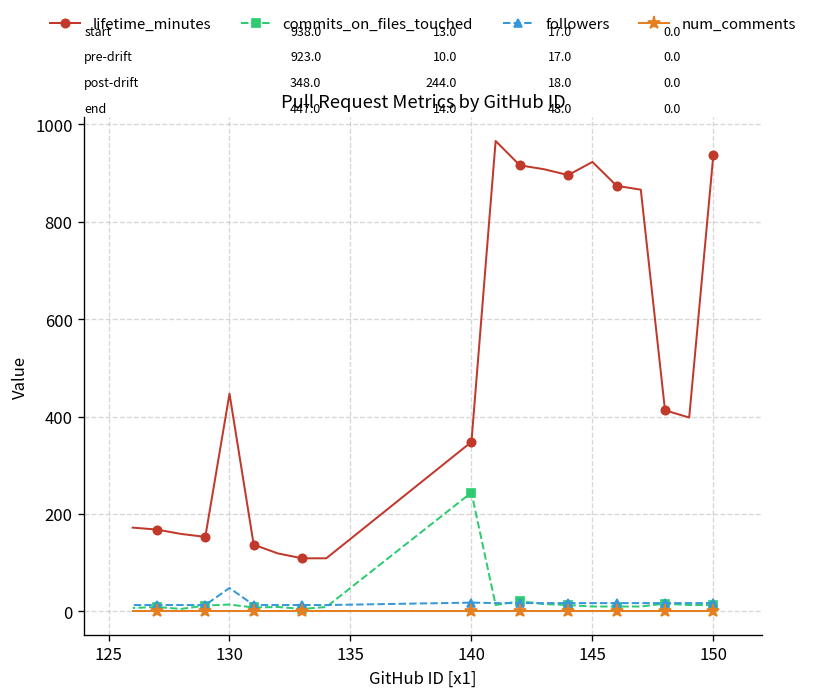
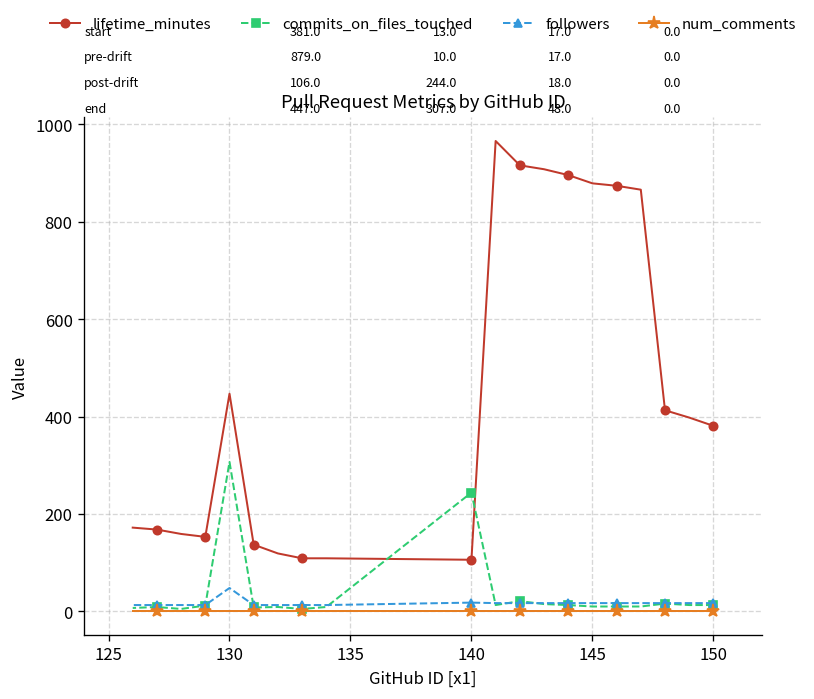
  {
    "lifetime_minutes": {
-     "140": 348.0,
-     "145": 923.0,
-     "150": 938.0
+     "140": 106.0,
+     "145": 879.0,
+     "150": 381.0
    },
    "commits_on_files_touched": {
-     "130": 14.0
+     "130": 307.0
    },
    "followers": {
      "130": 50,
      "140": 20,
      "145": 20
    },
    "num_comments": {
      "130": 0,
      "140": 0,
      "145": 0,
      "150": 0
    }
  }
